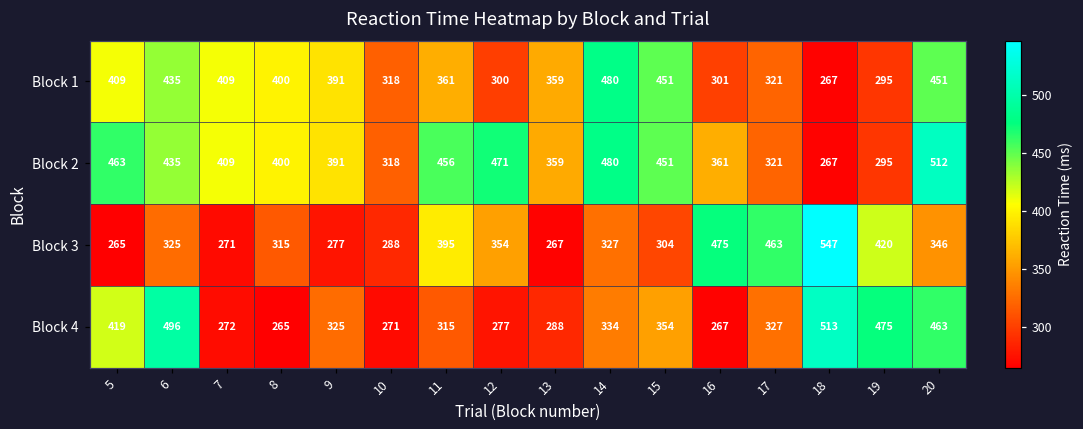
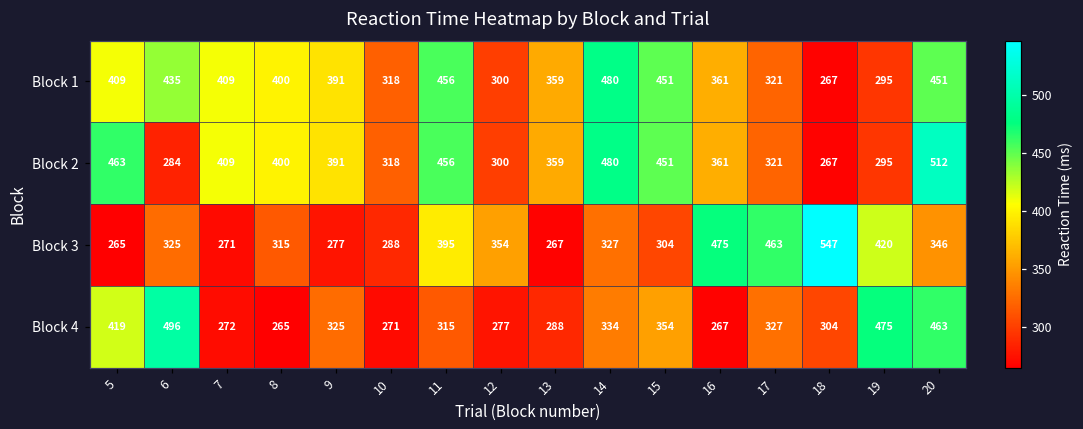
  {
    "Block 1": {
      "5": 409,
      "6": 435,
      "7": 409,
      "8": 400,
      "9": 391,
      "10": 318,
-     "11": 361,
+     "11": 456,
      "12": 300,
      "13": 359,
      "14": 480,
      "15": 451,
-     "16": 301,
+     "16": 361,
      "17": 321,
      "18": 267,
      "19": 295,
      "20": 451
    },
    "Block 2": {
      "5": 463,
-     "6": 435,
+     "6": 284,
      "7": 409,
      "8": 400,
      "9": 391,
      "10": 318,
      "11": 456,
-     "12": 471,
+     "12": 300,
      "13": 359,
      "14": 480,
      "15": 451,
      "16": 361,
      "17": 321,
      "18": 267,
      "19": 295,
      "20": 512
    },
    "Block 3": {
      "5": 265,
      "6": 325,
      "7": 271,
      "8": 315,
      "9": 277,
      "10": 288,
      "11": 395,
      "12": 354,
      "13": 267,
      "14": 327,
      "15": 304,
      "16": 475,
      "17": 463,
      "18": 547,
      "19": 420,
      "20": 346
    },
    "Block 4": {
      "5": 419,
      "6": 496,
      "7": 272,
      "8": 265,
      "9": 325,
      "10": 271,
      "11": 315,
      "12": 277,
      "13": 288,
      "14": 334,
      "15": 354,
      "16": 267,
      "17": 327,
-     "18": 513,
+     "18": 304,
      "19": 475,
      "20": 463
    }
  }
